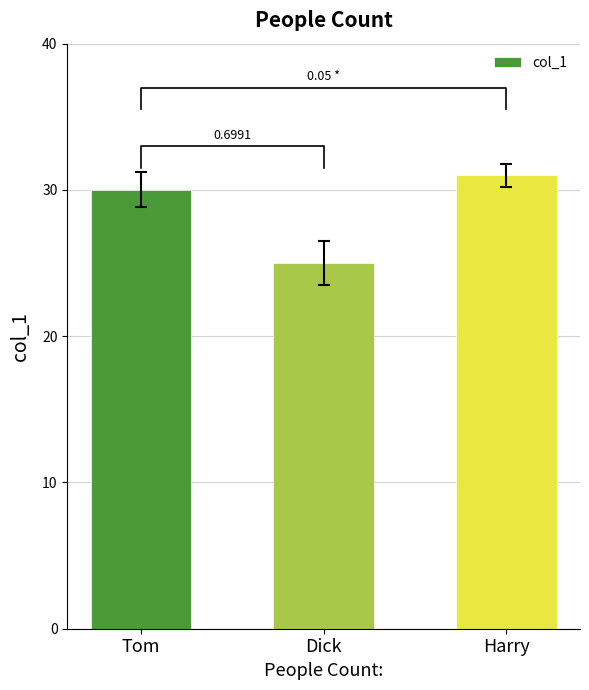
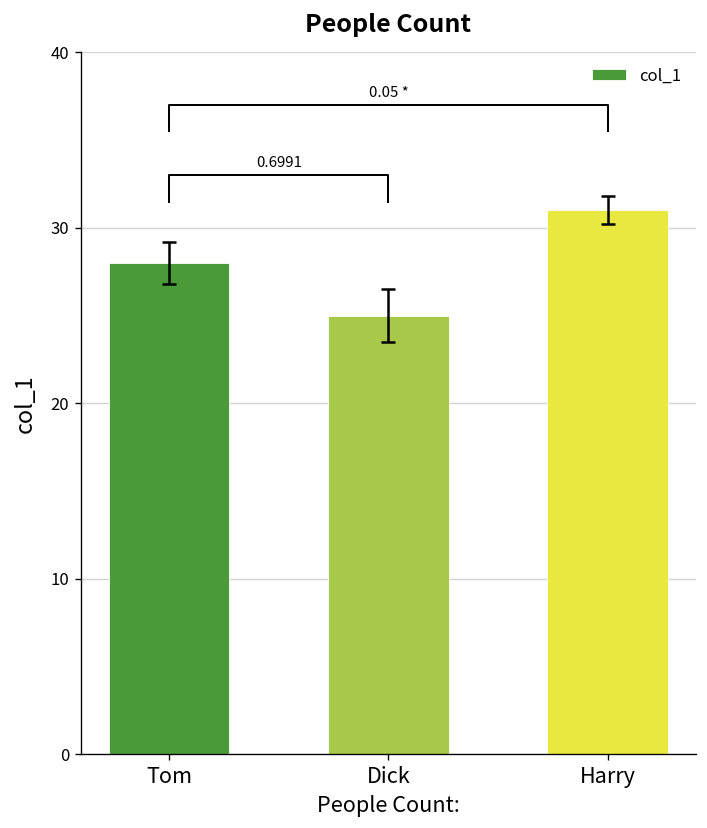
  {
    "col_1": {
-     "Tom": 30,
+     "Tom": 28,
      "Dick": 25,
      "Harry": 31
    }
  }
